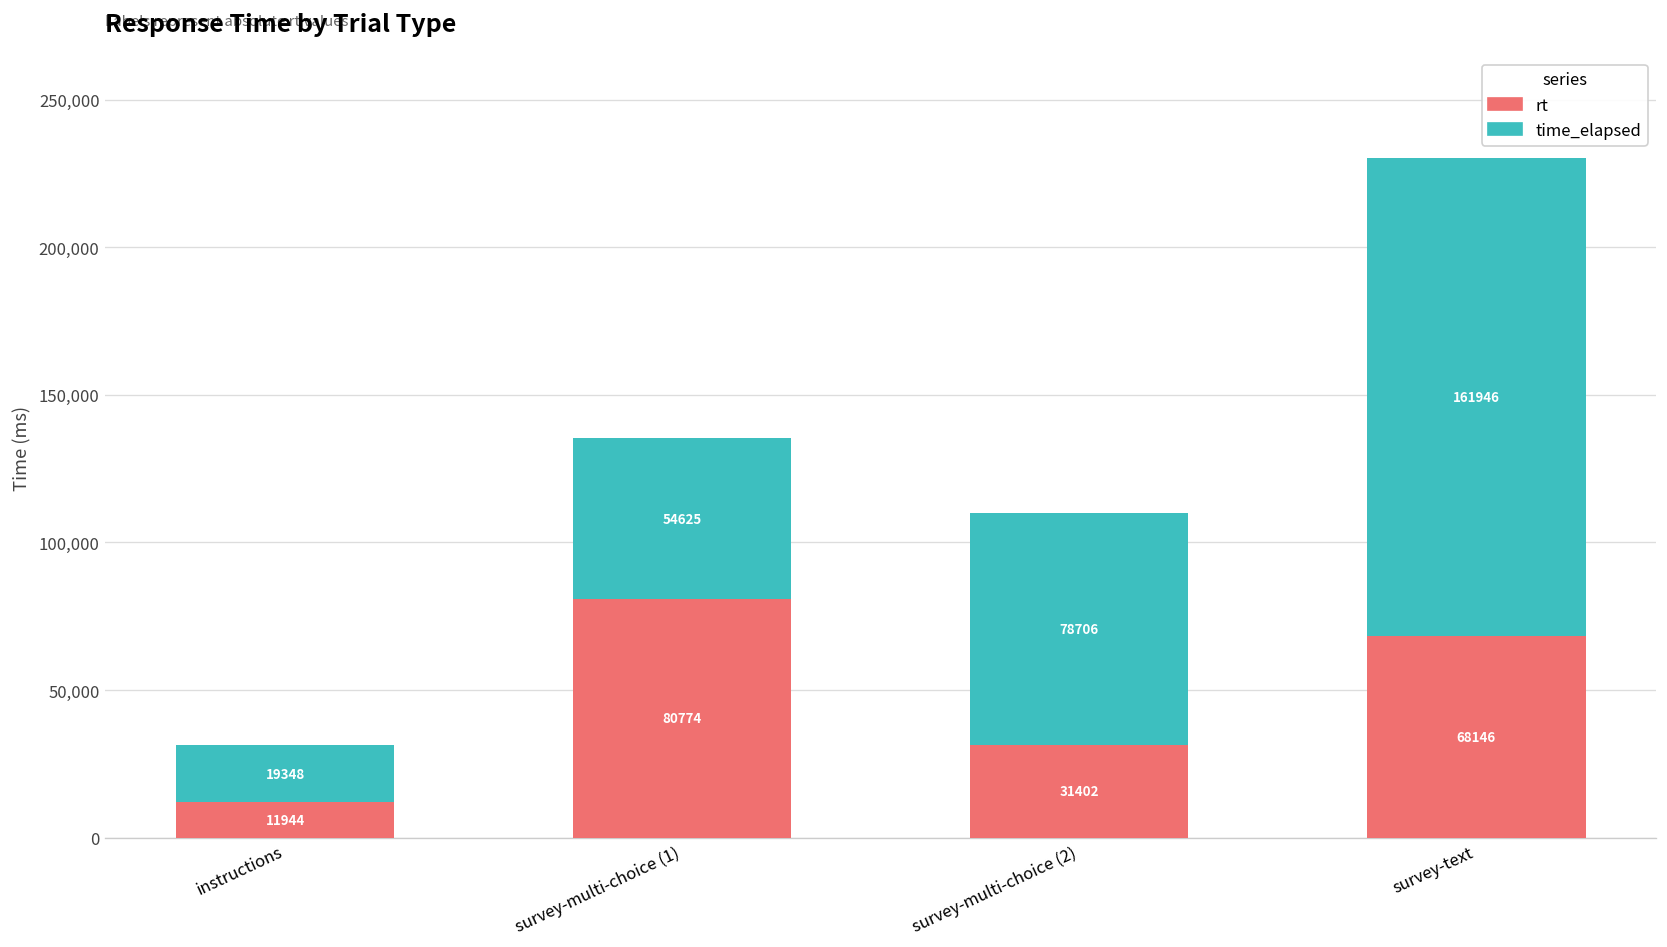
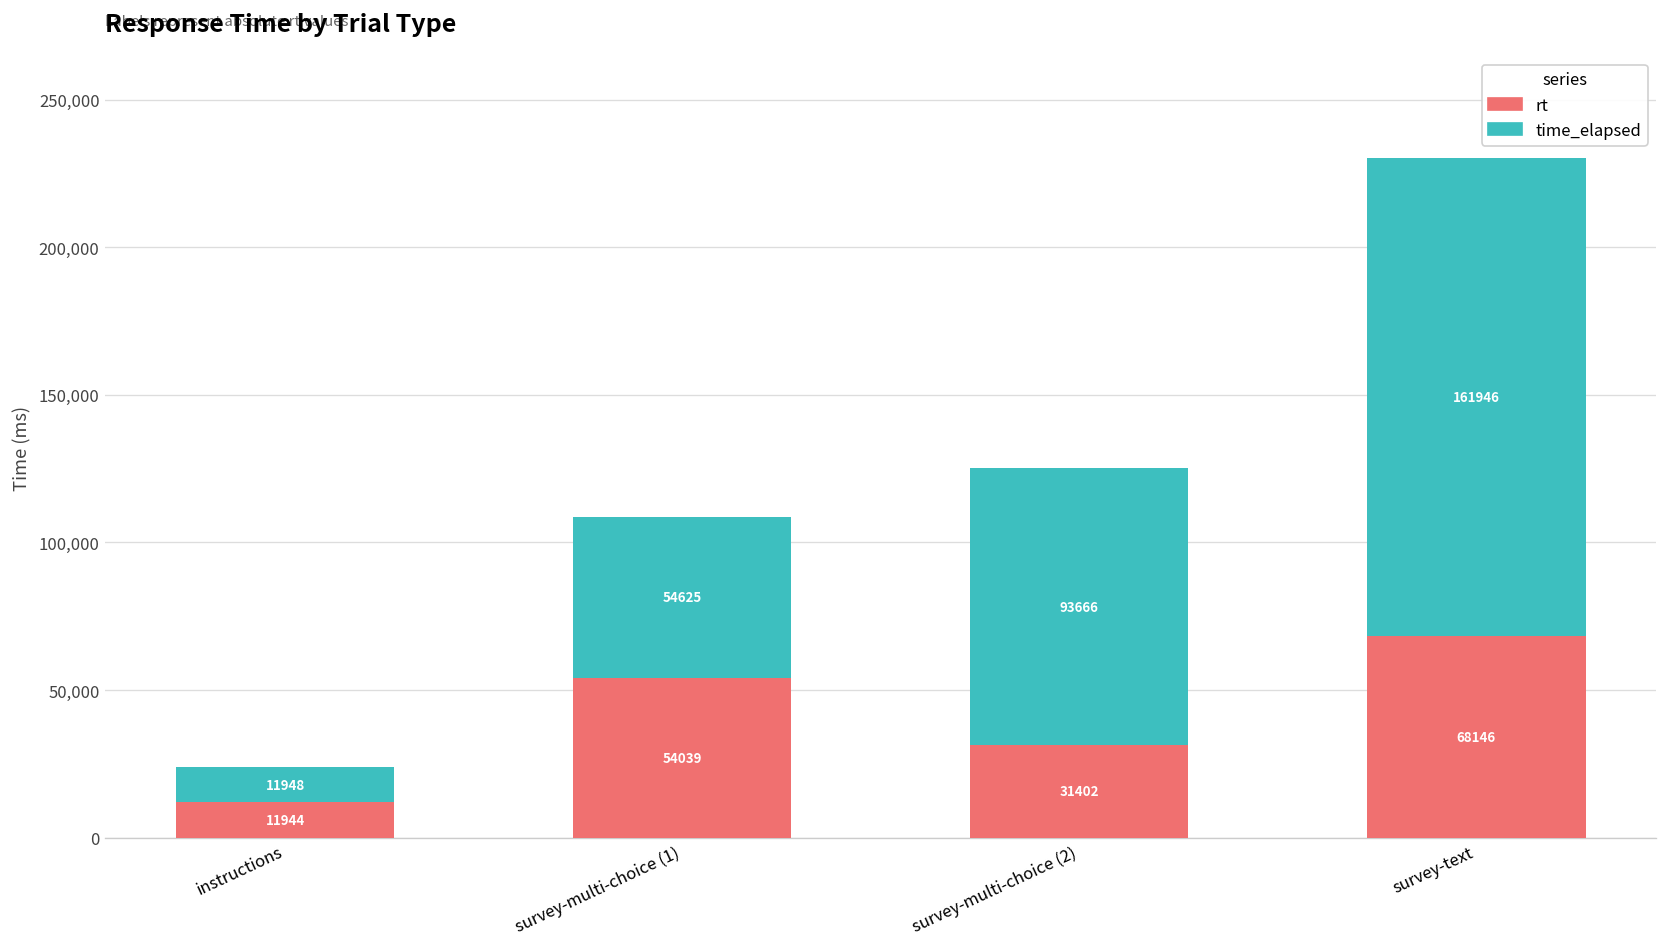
  {
    "rt": {
      "instructions": 11944,
-     "survey-multi-choice (1)": 80774,
+     "survey-multi-choice (1)": 54039,
      "survey-multi-choice (2)": 31402,
      "survey-text": 68146
    },
    "time_elapsed": {
-     "instructions": 19348,
+     "instructions": 11948,
      "survey-multi-choice (1)": 54625,
-     "survey-multi-choice (2)": 78706,
+     "survey-multi-choice (2)": 93666,
      "survey-text": 161946
    }
  }
